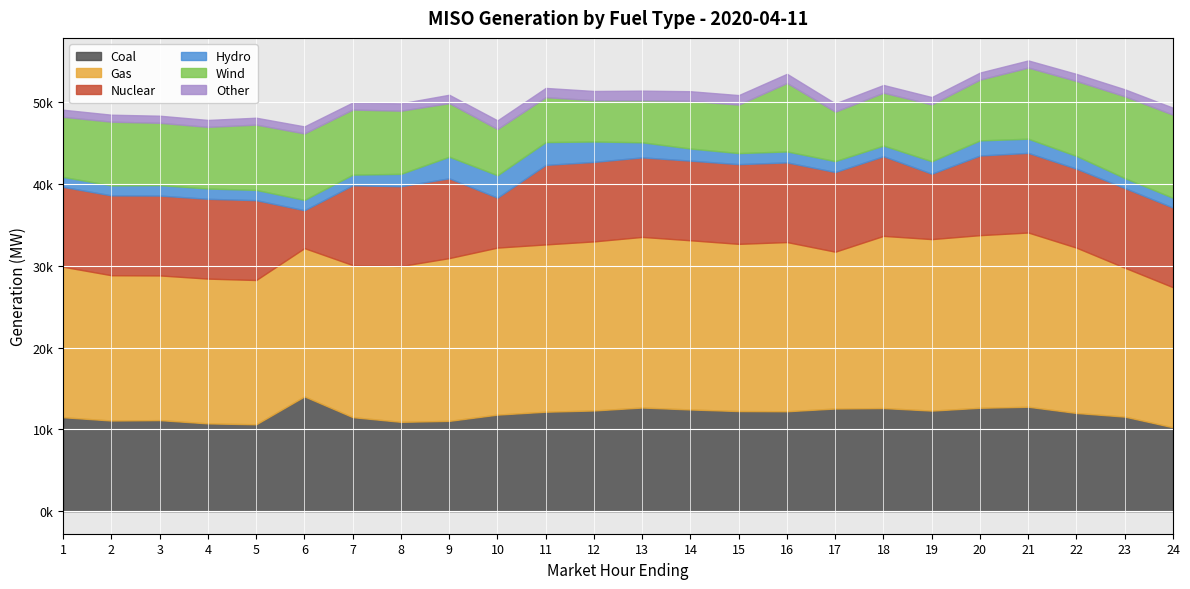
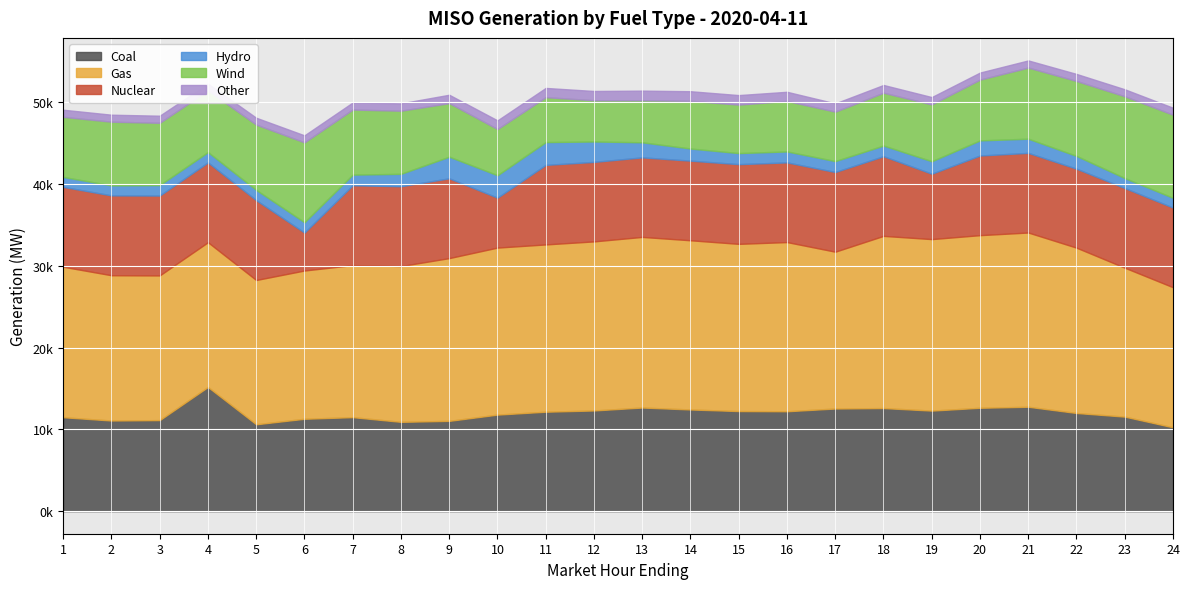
  {
    "Coal": {
      "1": 11000,
      "2": 11000,
      "3": 11000,
-     "4": 11000,
+     "4": 15000,
      "5": 11000,
-     "6": 14000,
+     "6": 11000,
      "7": 11000,
      "8": 11000,
      "9": 11000,
      "10": 12000,
      "11": 12000,
      "12": 12000,
      "13": 13000,
      "14": 12000,
      "15": 12000,
      "16": 12000,
      "17": 13000,
      "18": 13000,
      "19": 12000,
      "20": 13000,
      "21": 13000,
      "22": 12000,
      "23": 12000,
      "24": 10000
    },
    "Gas": {
      "1": 18000,
      "2": 18000,
      "3": 18000,
      "4": 18000,
      "5": 18000,
      "6": 18000,
      "7": 19000,
      "8": 19000,
      "9": 20000,
      "10": 20000,
      "11": 20000,
      "12": 21000,
      "13": 21000,
      "14": 21000,
      "15": 20000,
      "16": 21000,
      "17": 19000,
      "18": 21000,
      "19": 21000,
      "20": 21000,
      "21": 21000,
      "22": 20000,
      "23": 18000,
      "24": 17000
    },
    "Nuclear": {
      "1": 10000,
      "2": 10000,
      "3": 10000,
      "4": 10000,
      "5": 10000,
      "6": 5000,
      "7": 10000,
      "8": 10000,
      "9": 10000,
      "10": 6000,
      "11": 10000,
      "12": 10000,
      "13": 10000,
      "14": 10000,
      "15": 10000,
      "16": 10000,
      "17": 10000,
      "18": 10000,
      "19": 8000,
      "20": 10000,
      "21": 10000,
      "22": 10000,
      "23": 10000,
      "24": 10000
    },
    "Hydro": {
      "1": 1000,
      "2": 1000,
      "3": 1000,
      "4": 1000,
      "5": 1000,
      "6": 1000,
      "7": 1000,
      "8": 2000,
      "9": 3000,
      "10": 3000,
      "11": 3000,
      "12": 2000,
      "13": 2000,
      "14": 1000,
      "15": 1000,
      "16": 1000,
      "17": 1000,
      "18": 1000,
      "19": 2000,
      "20": 2000,
      "21": 2000,
      "22": 2000,
      "23": 1000,
      "24": 1000
    },
    "Wind": {
      "1": 7000,
      "2": 8000,
      "3": 8000,
      "5": 8000,
-     "6": 8000,
+     "6": 10000,
      "7": 8000,
      "8": 8000,
      "9": 7000,
      "10": 6000,
      "11": 5000,
      "12": 5000,
      "13": 5000,
      "14": 6000,
      "15": 6000,
-     "16": 8000,
+     "16": 6000,
      "17": 6000,
      "18": 6000,
      "19": 7000,
      "20": 7000,
      "21": 9000,
      "22": 9000,
      "23": 10000,
      "24": 10000
    },
    "Other": {
      "1": 1000,
      "2": 1000,
      "3": 1000,
      "5": 1000,
      "6": 1000,
      "7": 1000,
      "8": 1000,
      "9": 1000,
      "10": 1000,
      "11": 1000,
      "12": 1000,
      "13": 1000,
      "14": 1000,
      "15": 1000,
      "16": 1000,
      "17": 1000,
      "18": 1000,
      "19": 1000,
      "20": 1000,
      "21": 1000,
      "22": 1000,
      "23": 1000,
      "24": 1000
    }
  }
